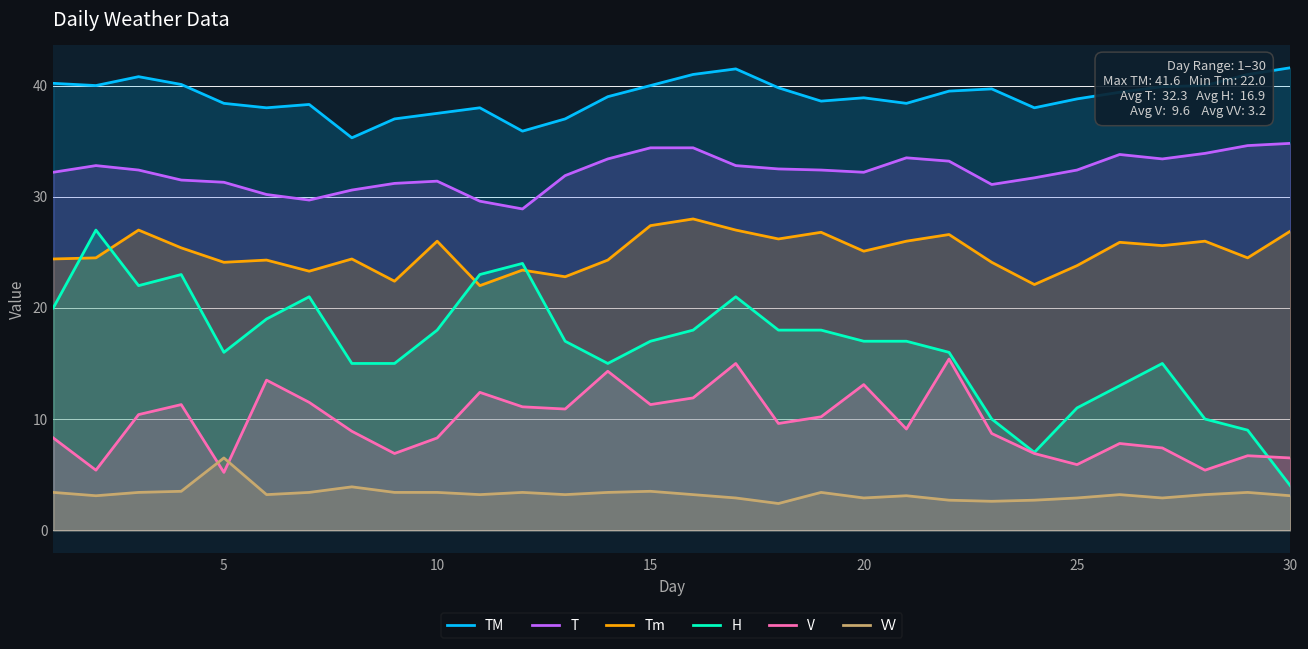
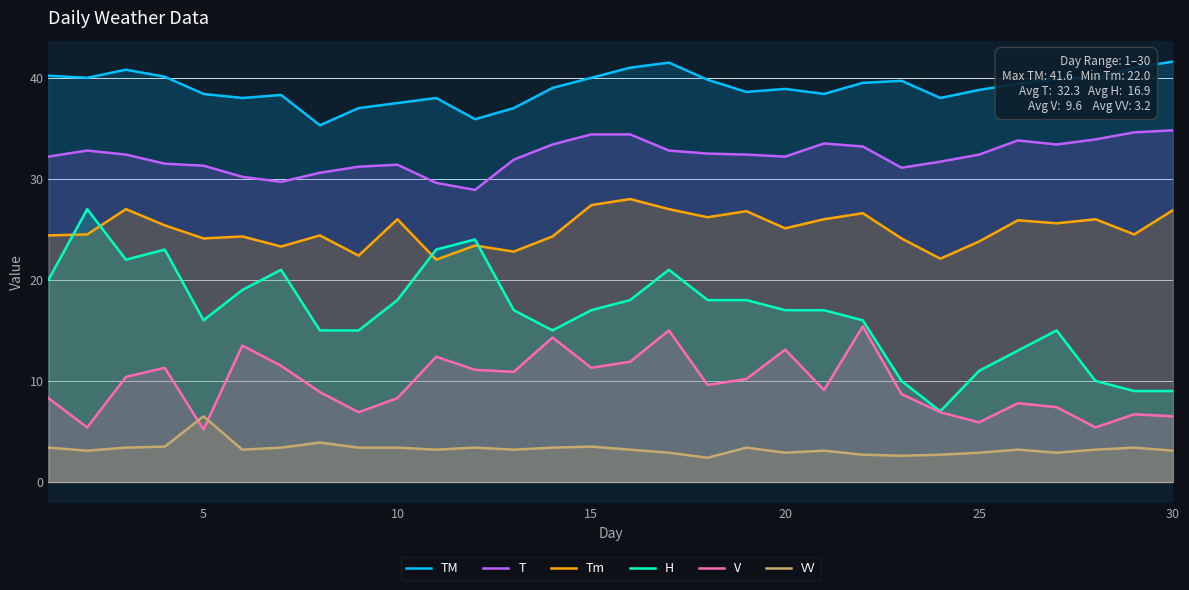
  {
    "TM": {
      "5": 38.4,
      "10": 37.5,
      "15": 40,
      "20": 39,
      "25": 39,
      "30": 41.6
    },
    "T": {
      "5": 31.3,
      "10": 31.4,
      "15": 34.4,
      "20": 32,
      "25": 32.4,
      "30": 35
    },
    "Tm": {
      "5": 24,
      "10": 26,
      "15": 27.4,
      "20": 25,
      "25": 24,
      "30": 27
    },
    "H": {
      "5": 16,
      "10": 18,
      "15": 17,
      "20": 17,
      "25": 11,
-     "30": 4
+     "30": 9
    },
    "V": {
      "5": 5,
      "10": 8.3,
      "15": 11.3,
      "20": 13,
      "25": 6,
      "30": 6.5
    },
    "VV": {
      "5": 6.5,
      "10": 3.4,
      "15": 3.5,
      "20": 3,
      "25": 3,
      "30": 3
    }
  }
